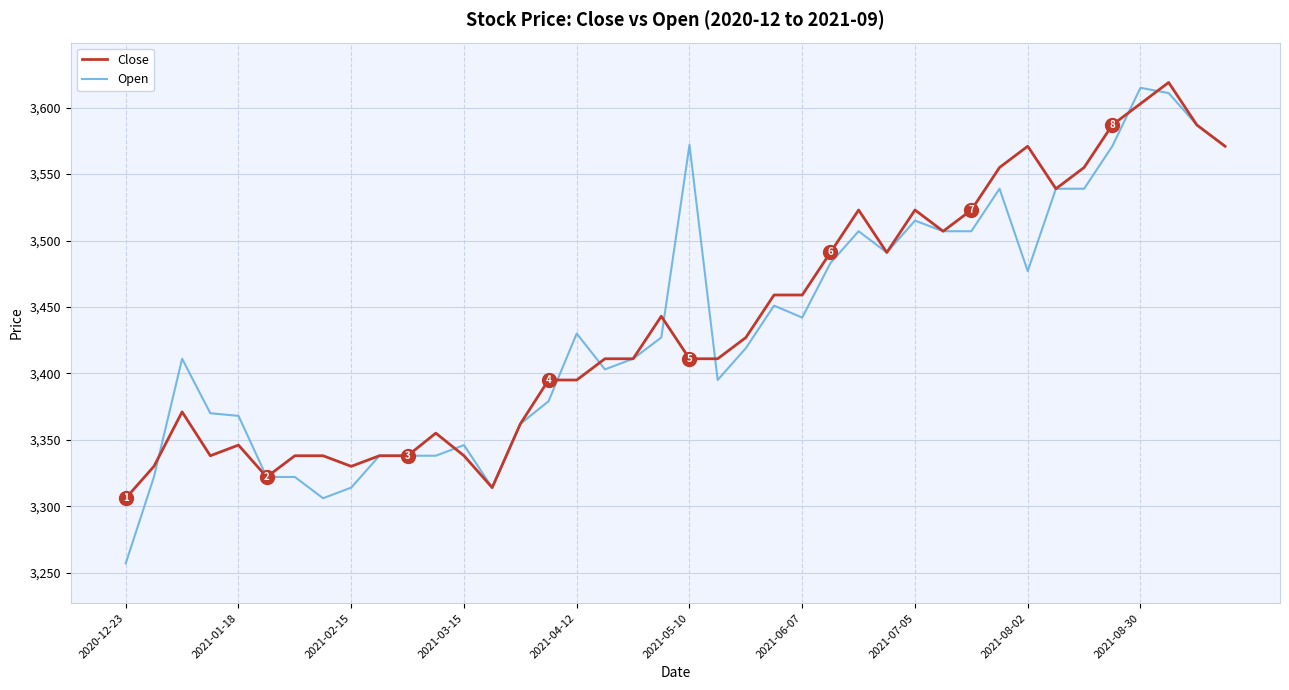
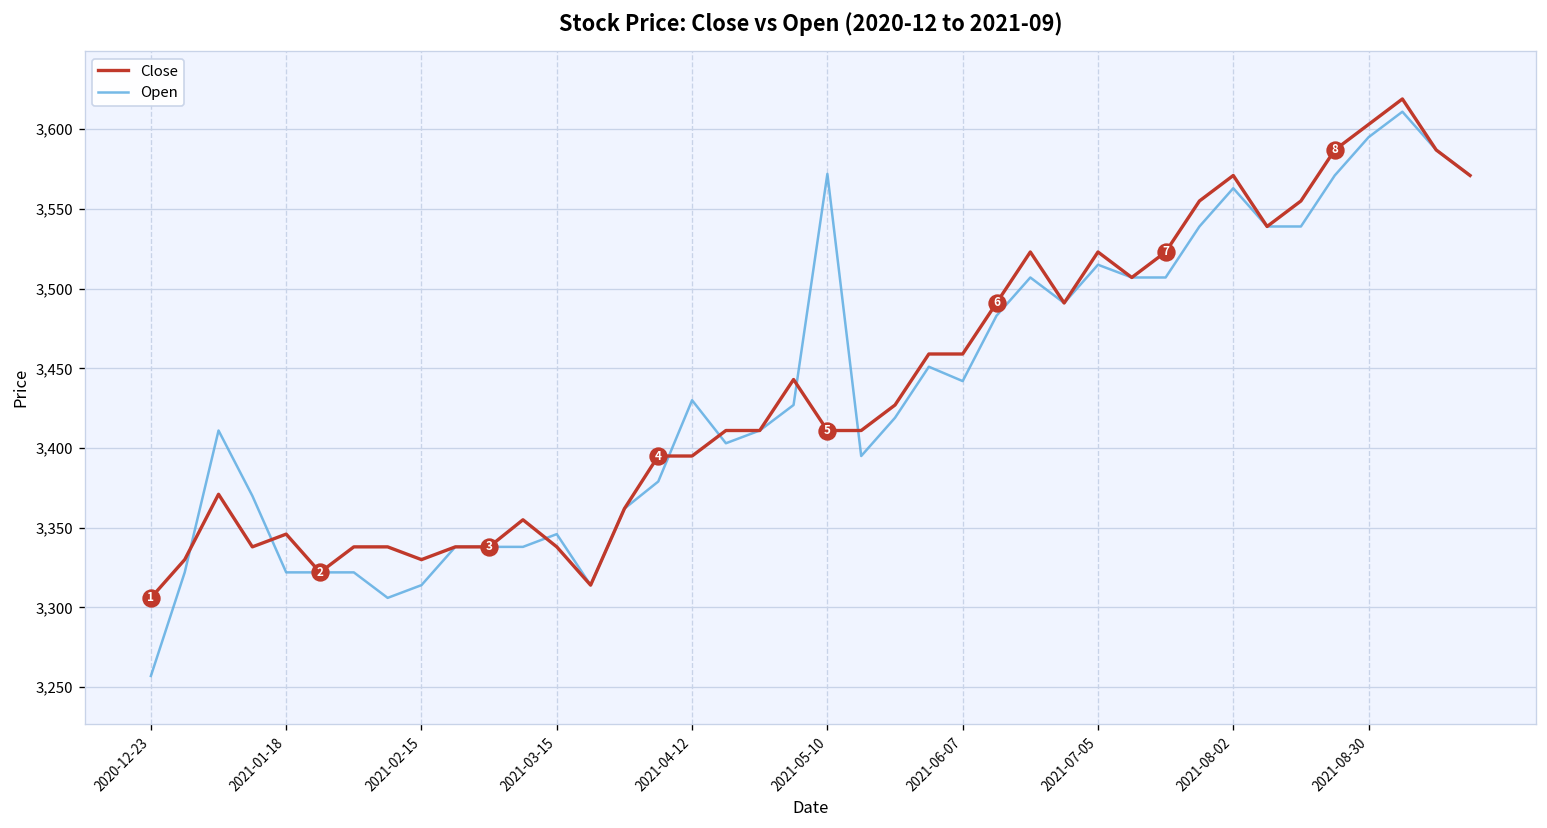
  {
    "Open": {
      "2020-12-23": "3,257",
-     "2021-01-18": "3,368",
+     "2021-01-18": "3,322",
      "2021-02-15": "3,314",
      "2021-03-15": "3,346",
      "2021-04-12": "3,430",
      "2021-05-10": "3,572",
      "2021-06-07": "3,442",
      "2021-07-05": "3,515",
-     "2021-08-02": "3,477",
-     "2021-08-30": "3,615"
+     "2021-08-02": "3,563",
+     "2021-08-30": "3,595"
    }
  }
